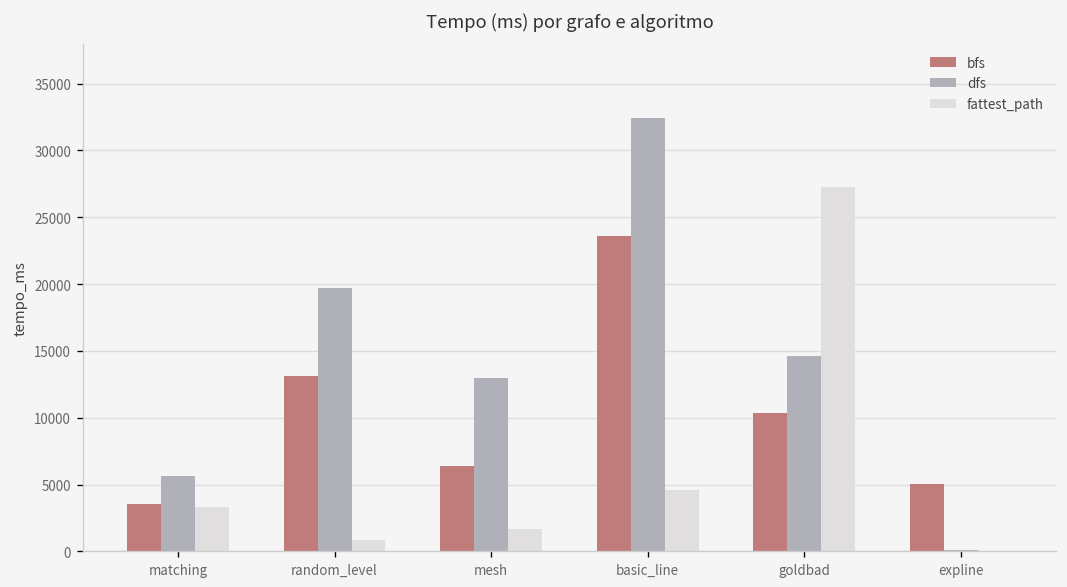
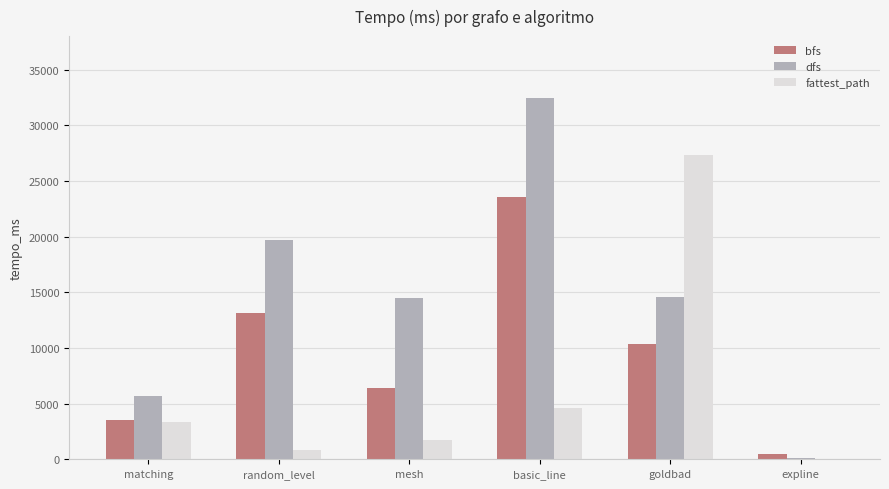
  {
    "bfs": {
      "matching": 3500,
      "random_level": 13100,
      "mesh": 6400,
      "basic_line": 23600,
      "goldbad": 10300,
-     "expline": 5100
+     "expline": 500
    },
    "dfs": {
      "matching": 5700,
      "random_level": 19700,
-     "mesh": 13000,
+     "mesh": 14500,
      "basic_line": 32400,
      "goldbad": 14600
    },
    "fattest_path": {
      "matching": 3300,
      "random_level": 900,
      "mesh": 1700,
      "basic_line": 4600,
      "goldbad": 27300
    }
  }
